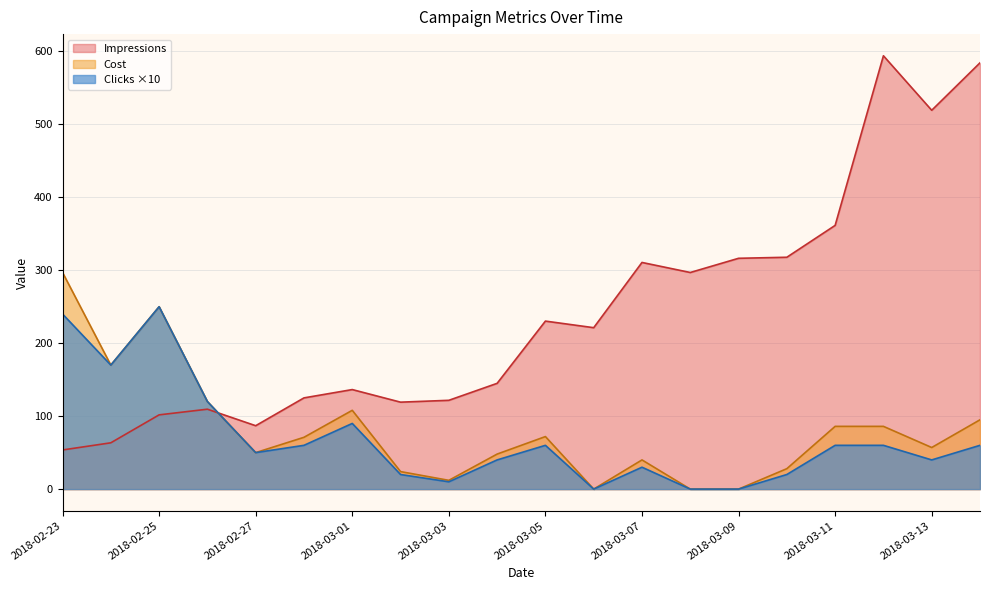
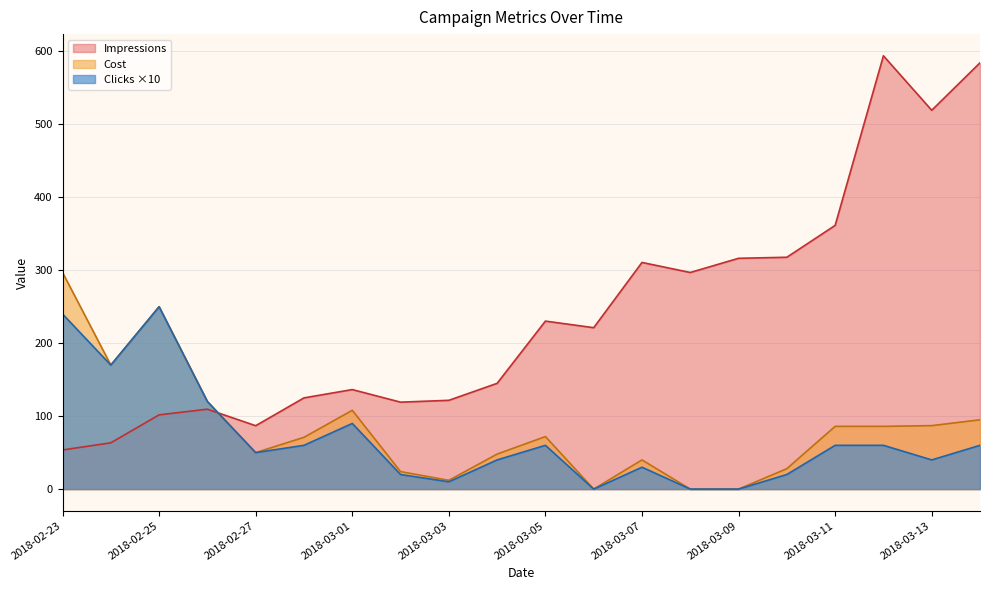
  {
    "Impressions": {
      "2018-02-23": 50,
      "2018-02-25": 100,
      "2018-02-27": 90,
      "2018-03-01": 140,
      "2018-03-03": 120,
      "2018-03-05": 230,
      "2018-03-07": 310,
      "2018-03-09": 320,
      "2018-03-11": 360,
      "2018-03-13": 520
    },
    "Cost": {
      "2018-02-23": 300,
      "2018-03-01": 110,
      "2018-03-05": 70,
      "2018-03-07": 40,
      "2018-03-11": 90,
-     "2018-03-13": 60
+     "2018-03-13": 90
    },
    "Clicks ×10": {
      "2018-02-23": 240,
      "2018-03-01": 90,
      "2018-03-05": 60,
      "2018-03-07": 30,
      "2018-03-11": 60,
      "2018-03-13": 40
    }
  }
